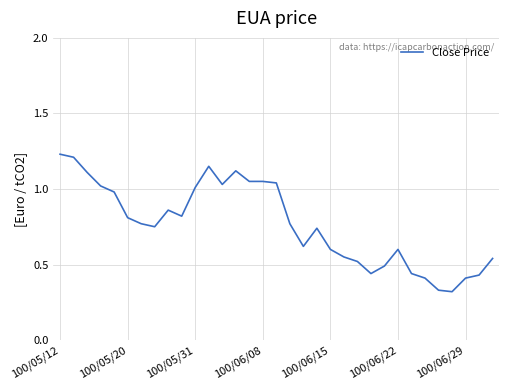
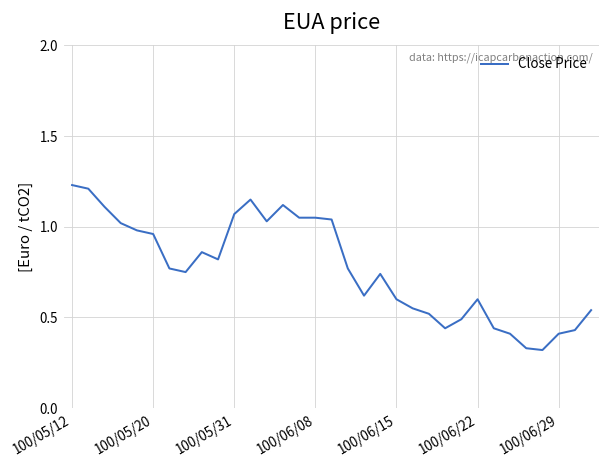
  {
    "100/05/12": 1.23,
-   "100/05/20": 0.81,
-   "100/05/31": 1.01,
+   "100/05/20": 0.96,
+   "100/05/31": 1.07,
    "100/06/08": 1.05,
    "100/06/15": 0.60,
    "100/06/22": 0.60,
    "100/06/29": 0.41
  }
